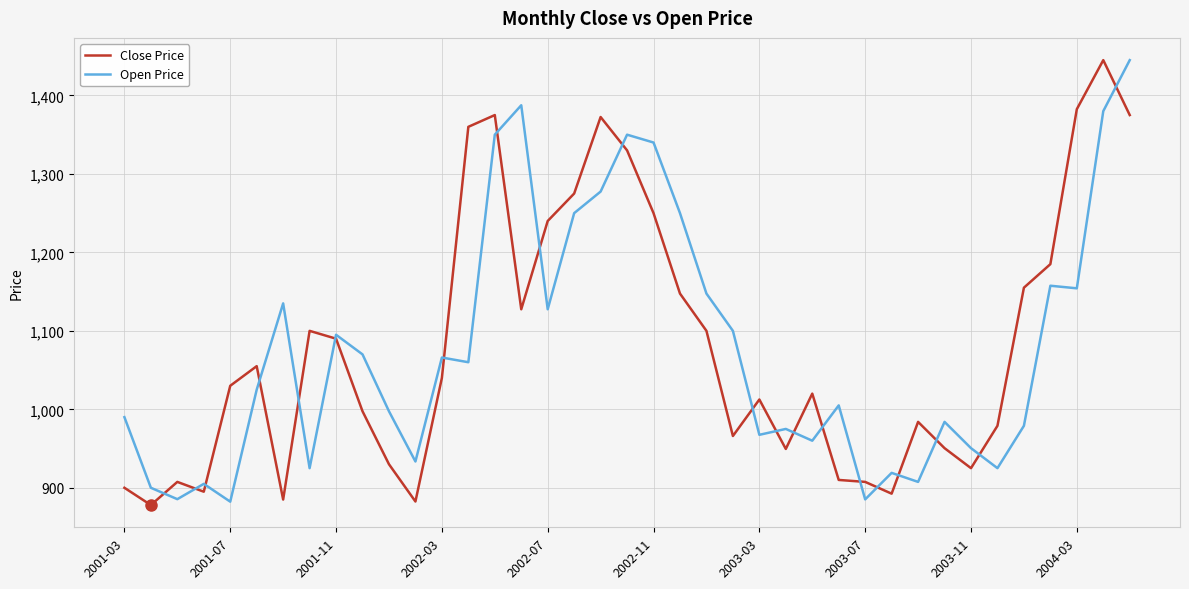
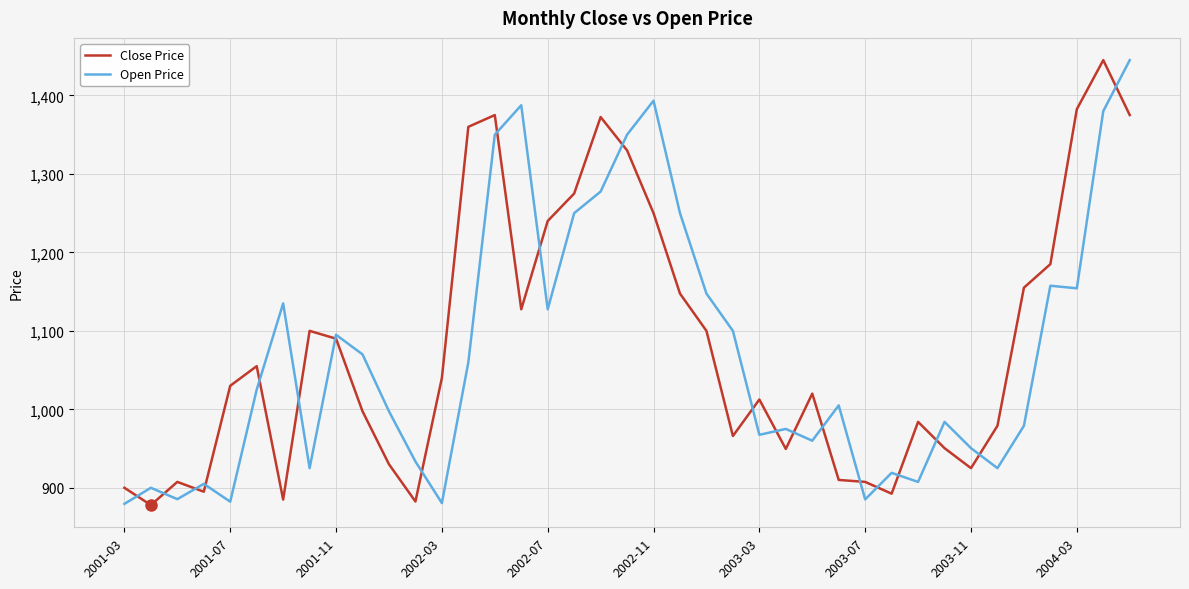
  {
    "Open Price": {
-     "2001-03": "990",
+     "2001-03": "880",
      "2001-07": "880",
      "2001-11": "1,100",
-     "2002-03": "1,070",
+     "2002-03": "880",
      "2002-07": "1,130",
-     "2002-11": "1,340",
+     "2002-11": "1,390",
      "2003-03": "970",
      "2003-07": "890",
      "2003-11": "950",
      "2004-03": "1,150"
    }
  }
